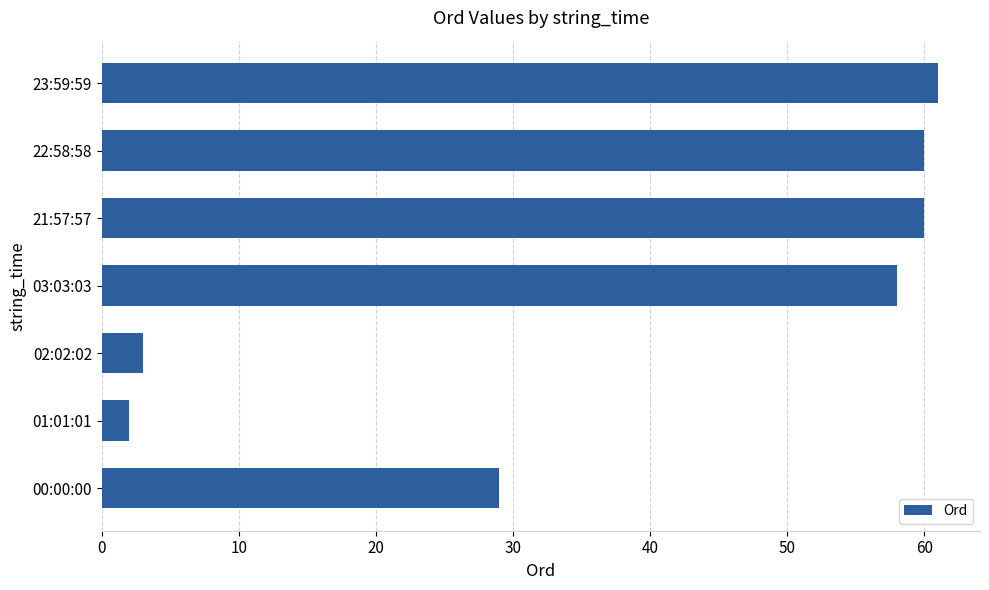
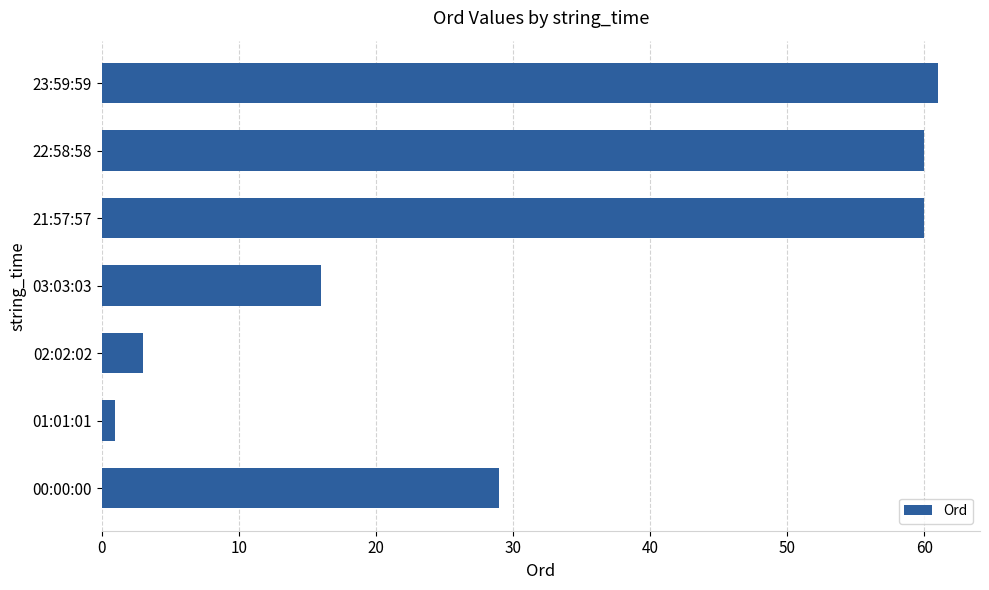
  {
    "23:59:59": 61,
    "22:58:58": 60,
    "21:57:57": 60,
-   "03:03:03": 58,
+   "03:03:03": 16,
    "02:02:02": 3,
-   "01:01:01": 2,
+   "01:01:01": 1,
    "00:00:00": 29
  }
